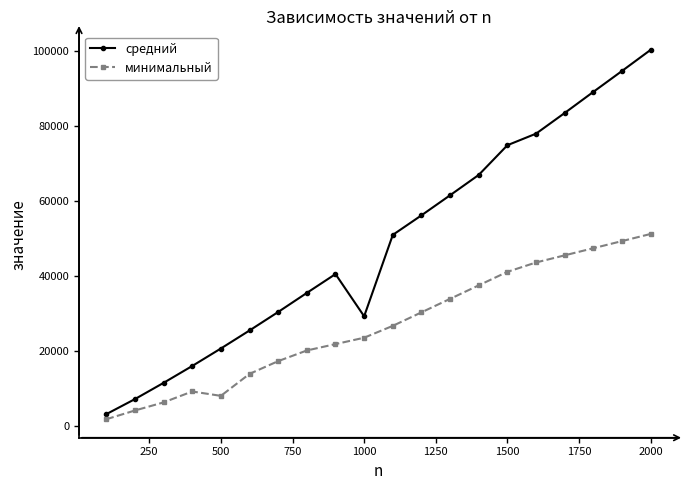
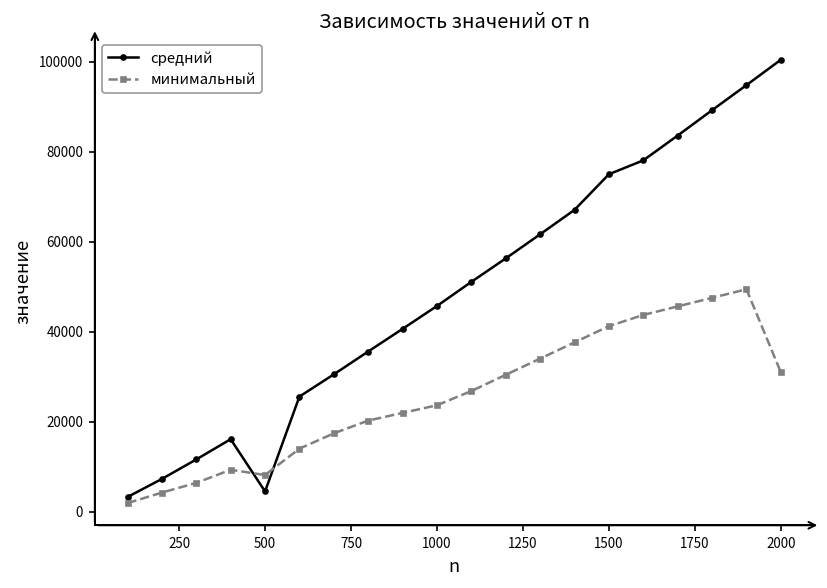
  {
    "средний": {
-     "500": 21000,
-     "1000": 29000,
+     "500": 5000,
+     "1000": 46000,
      "1500": 75000,
      "2000": 100000
    },
    "минимальный": {
      "500": 8000,
      "1000": 24000,
      "1500": 41000,
-     "2000": 51000
+     "2000": 31000
    }
  }
